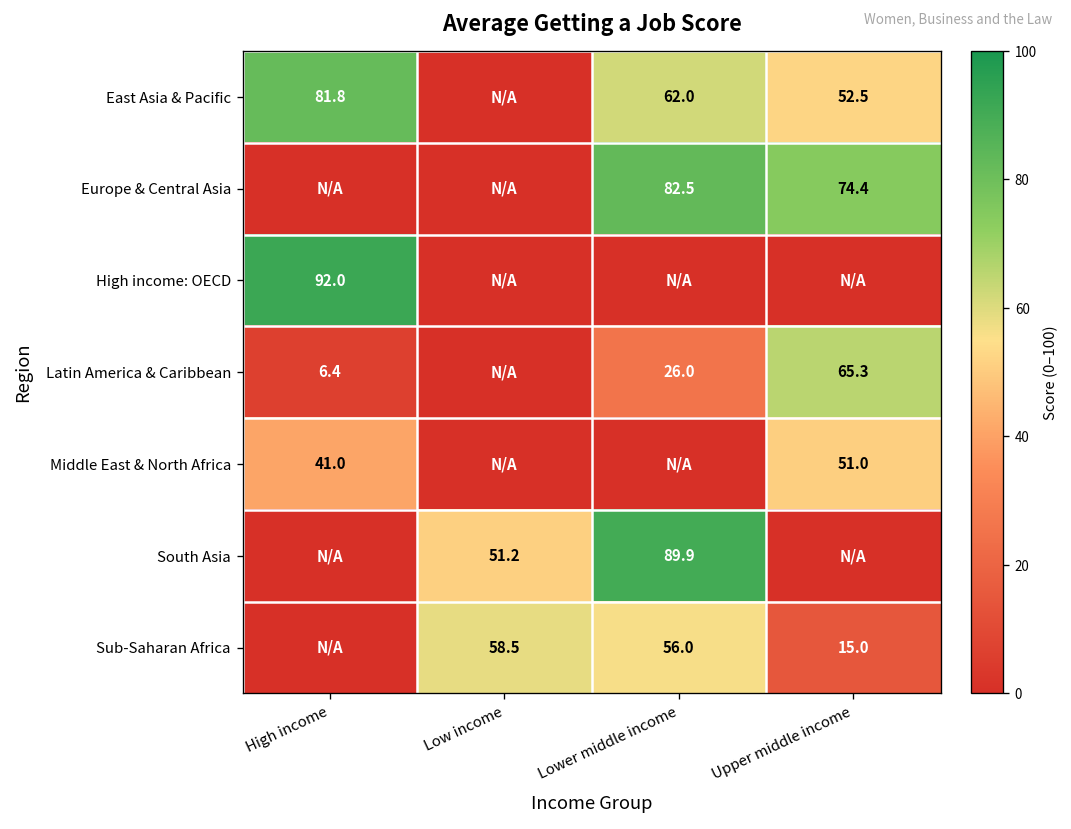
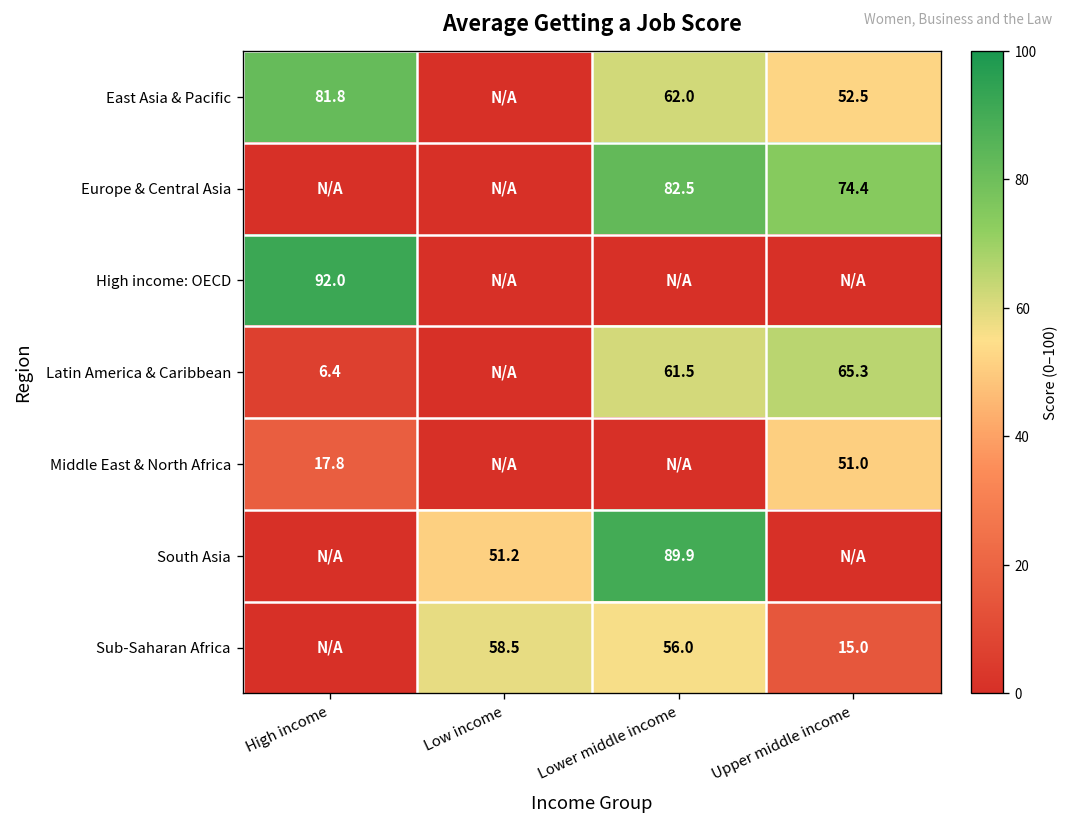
  {
    "East Asia & Pacific": {
      "High income": 81.8,
      "Lower middle income": 62.0,
      "Upper middle income": 52.5
    },
    "Europe & Central Asia": {
      "Lower middle income": 82.5,
      "Upper middle income": 74.4
    },
    "High income: OECD": {
      "High income": 92.0
    },
    "Latin America & Caribbean": {
      "High income": 6.4,
-     "Lower middle income": 26.0,
+     "Lower middle income": 61.5,
      "Upper middle income": 65.3
    },
    "Middle East & North Africa": {
-     "High income": 41.0,
+     "High income": 17.8,
      "Upper middle income": 51.0
    },
    "South Asia": {
      "Low income": 51.2,
      "Lower middle income": 89.9
    },
    "Sub-Saharan Africa": {
      "Low income": 58.5,
      "Lower middle income": 56.0,
      "Upper middle income": 15.0
    }
  }
